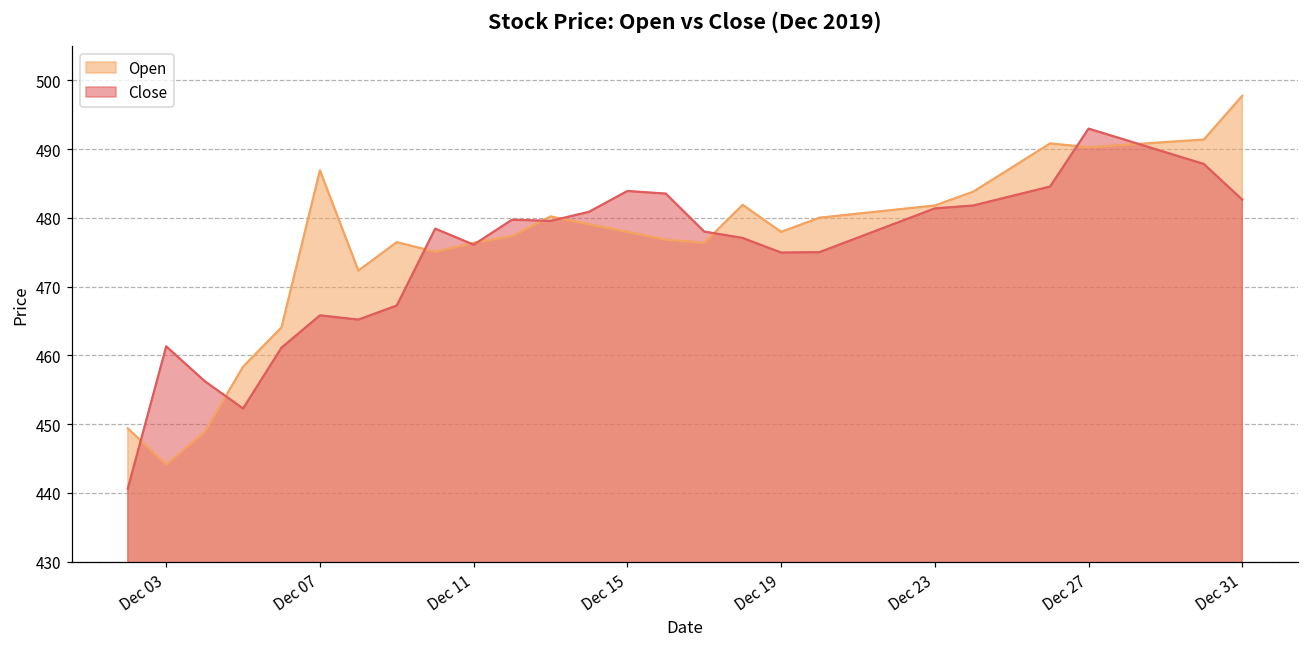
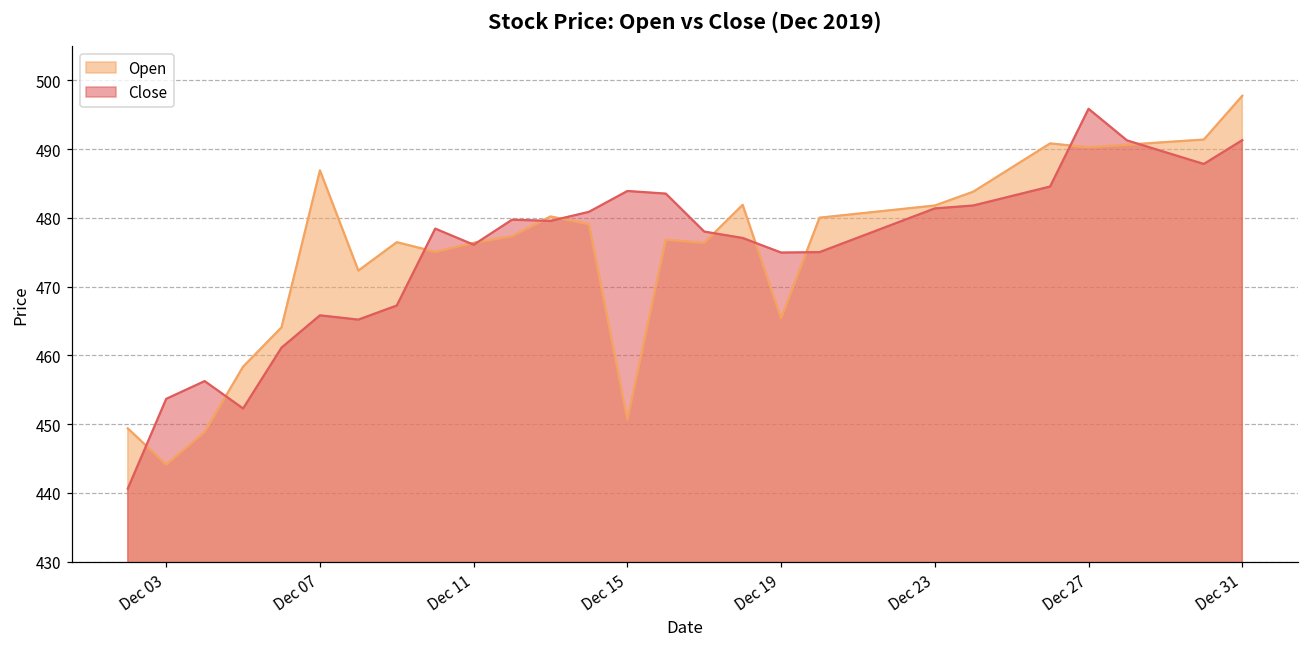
  {
    "Open": {
      "Dec 03": 444,
      "Dec 07": 487,
-     "Dec 15": 478,
-     "Dec 19": 478,
+     "Dec 15": 451,
+     "Dec 19": 465,
      "Dec 23": 482,
      "Dec 27": 490,
      "Dec 31": 498
    },
    "Close": {
-     "Dec 03": 461,
+     "Dec 03": 454,
      "Dec 07": 466,
      "Dec 15": 484,
      "Dec 19": 475,
      "Dec 23": 481,
-     "Dec 27": 493,
-     "Dec 31": 483
+     "Dec 27": 496,
+     "Dec 31": 491
    }
  }
